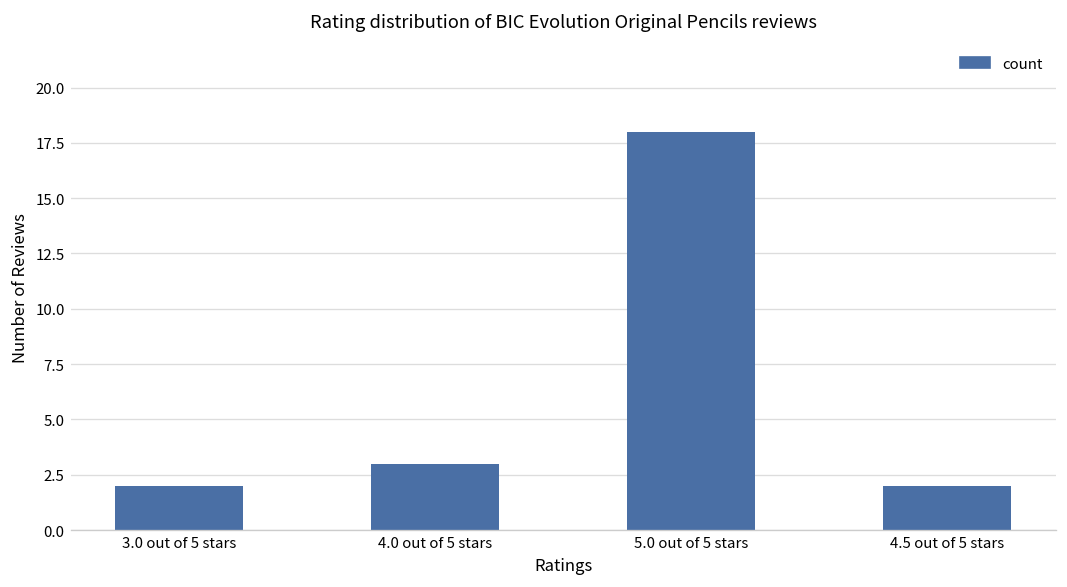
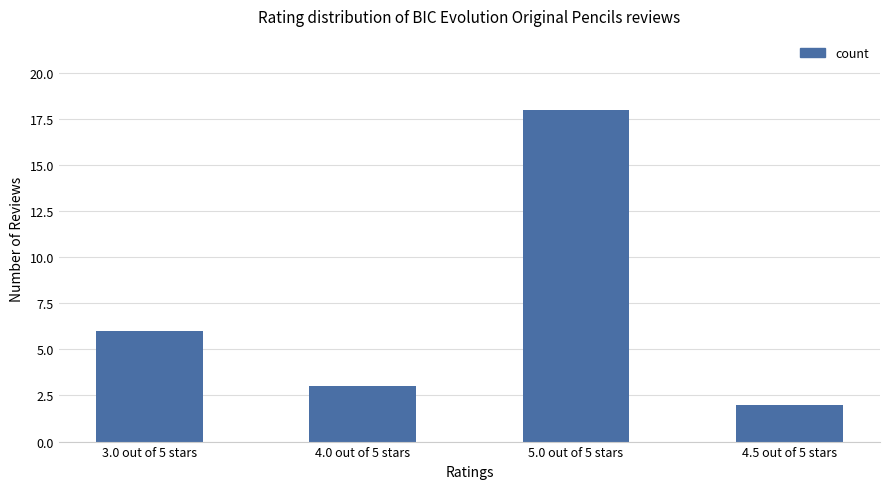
  {
-   "3.0 out of 5 stars": 2,
+   "3.0 out of 5 stars": 6,
    "4.0 out of 5 stars": 3,
    "5.0 out of 5 stars": 18,
    "4.5 out of 5 stars": 2
  }
